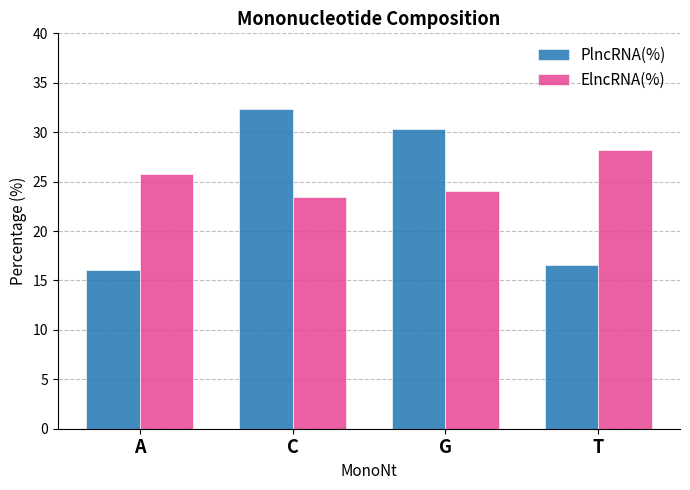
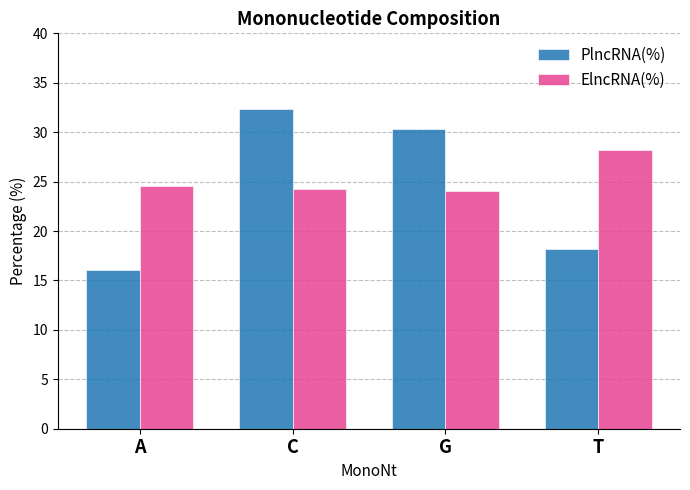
  {
    "PlncRNA(%)": {
      "A": 16,
      "C": 32,
      "G": 30,
-     "T": 17
+     "T": 18
    },
    "ElncRNA(%)": {
-     "A": 26,
-     "C": 23,
+     "A": 25,
+     "C": 24,
      "G": 24,
      "T": 28
    }
  }
